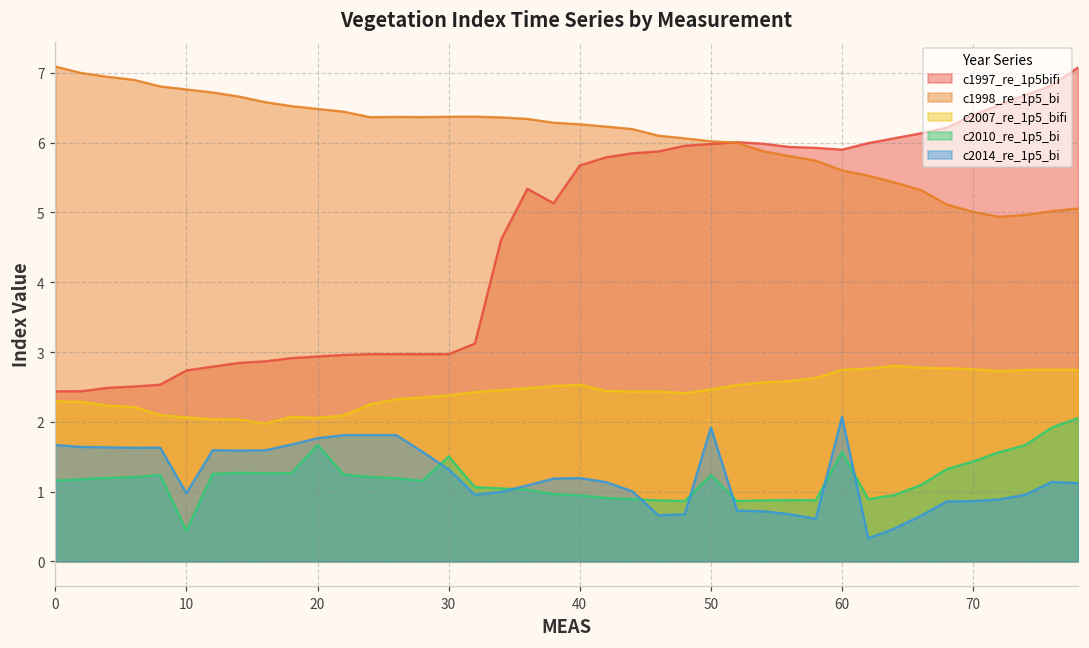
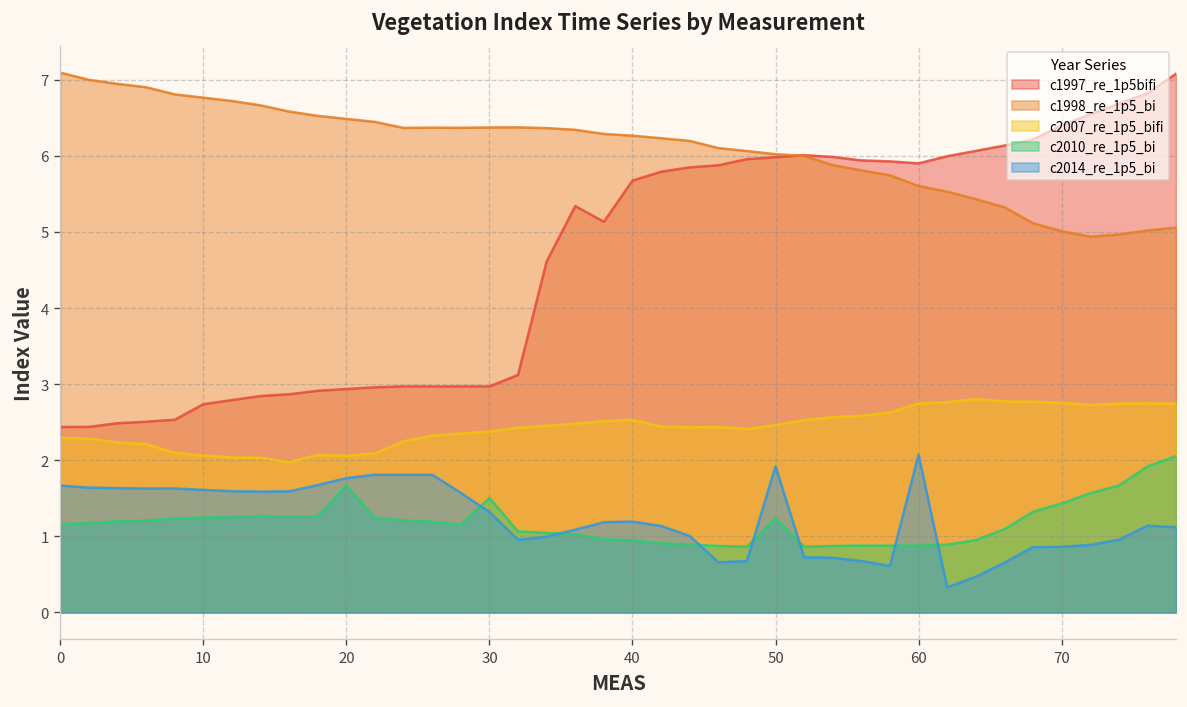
  {
    "c2010_re_1p5_bi": {
      "0": 1.2,
-     "10": 0.4,
+     "10": 1.2,
      "20": 1.7,
      "30": 1.5,
      "40": 0.9,
      "50": 1.2,
-     "60": 1.6,
+     "60": 0.9,
      "70": 1.4
    },
    "c2014_re_1p5_bi": {
      "0": 1.7,
-     "10": 1.0,
+     "10": 1.6,
      "20": 1.8,
      "30": 1.3,
      "40": 1.2,
      "50": 1.9,
      "60": 2.1,
      "70": 0.9
    }
  }
